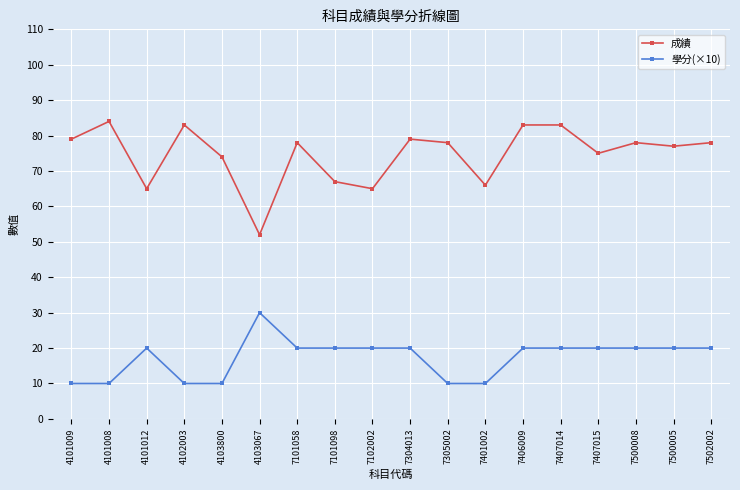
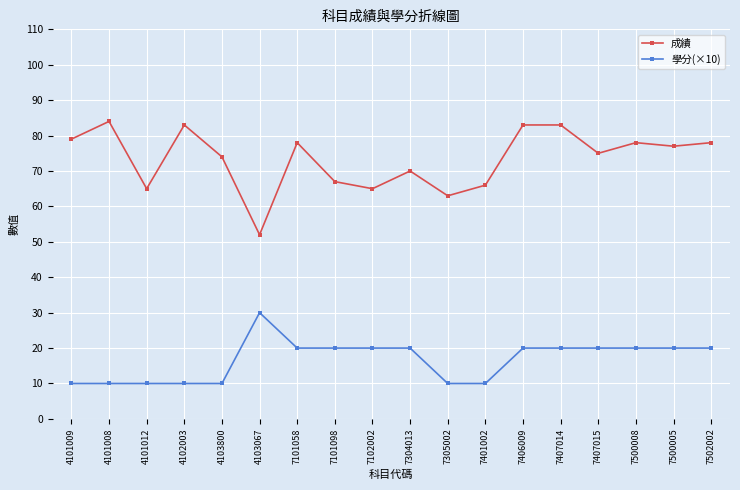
  {
    "成績": {
      "4101009": 79,
      "4101008": 84,
      "4101012": 65,
      "4102003": 83,
      "4103800": 74,
      "4103067": 52,
      "7101058": 78,
      "7101098": 67,
      "7102002": 65,
-     "7304013": 79,
-     "7305002": 78,
+     "7304013": 70,
+     "7305002": 63,
      "7401002": 66,
      "7406009": 83,
      "7407014": 83,
      "7407015": 75,
      "7500008": 78,
      "7500005": 77,
      "7502002": 78
    },
    "學分(×10)": {
      "4101009": 10,
      "4101008": 10,
-     "4101012": 20,
+     "4101012": 10,
      "4102003": 10,
      "4103800": 10,
      "4103067": 30,
      "7101058": 20,
      "7101098": 20,
      "7102002": 20,
      "7304013": 20,
      "7305002": 10,
      "7401002": 10,
      "7406009": 20,
      "7407014": 20,
      "7407015": 20,
      "7500008": 20,
      "7500005": 20,
      "7502002": 20
    }
  }
